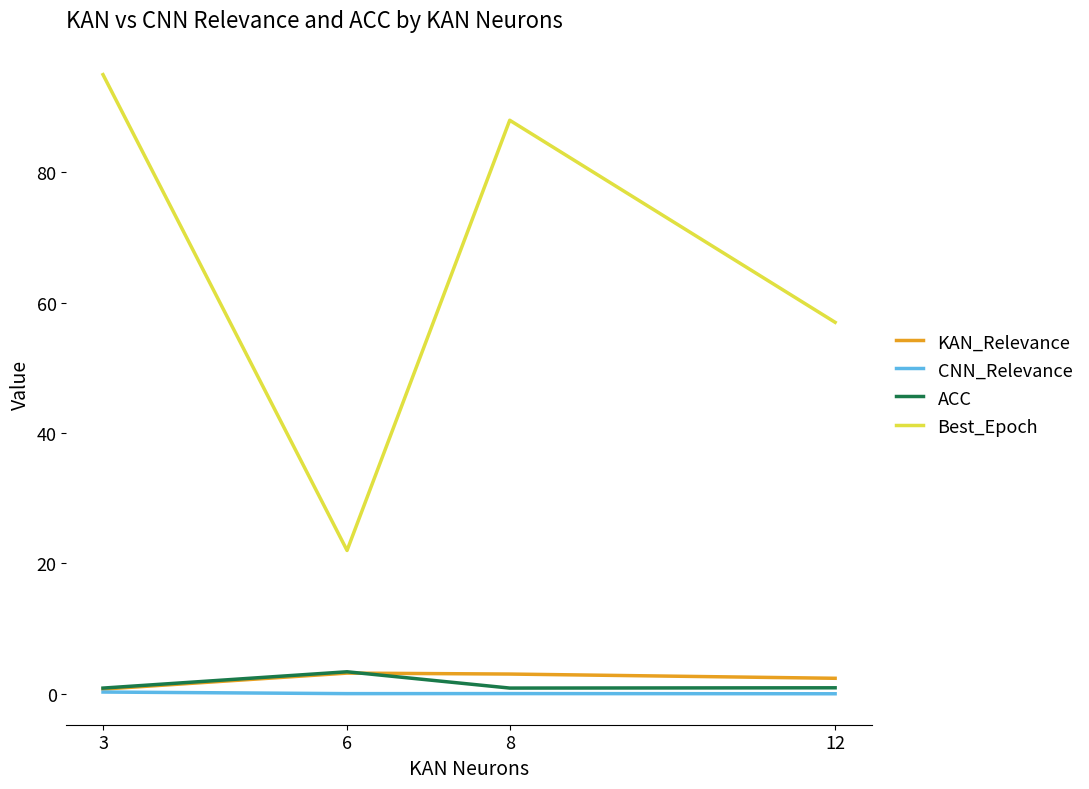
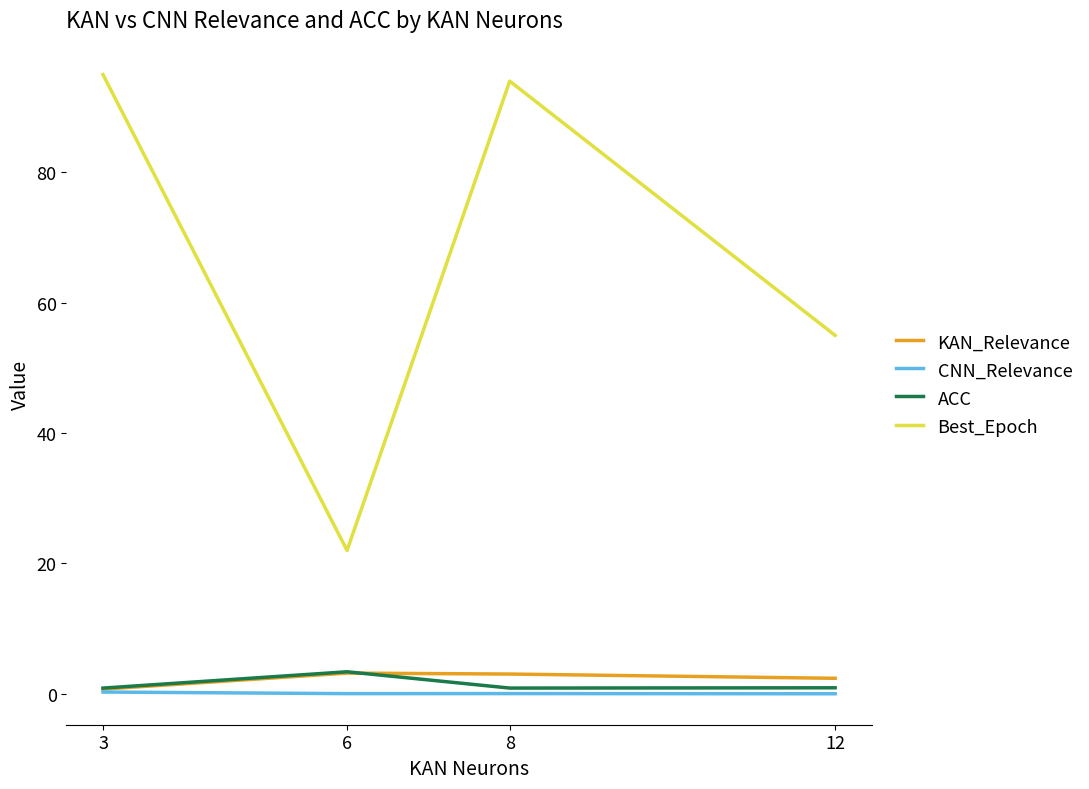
  {
    "KAN_Relevance": {
      "8": 3,
      "12": 2
    },
    "CNN_Relevance": {
      "3": 0,
      "6": 0,
      "8": 0,
      "12": 0
    },
    "ACC": {
      "8": 1,
      "12": 1
    },
    "Best_Epoch": {
      "3": 95,
      "6": 22,
-     "8": 88,
-     "12": 57
+     "8": 94,
+     "12": 55
    }
  }
